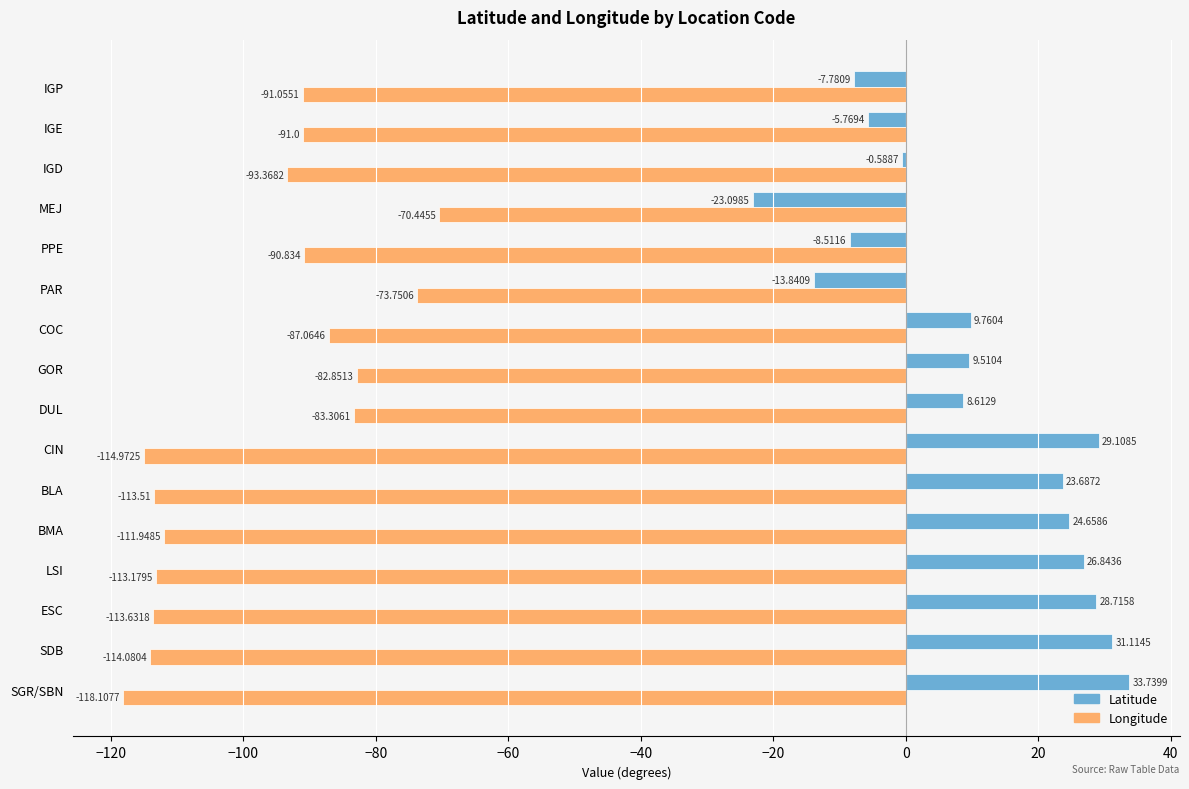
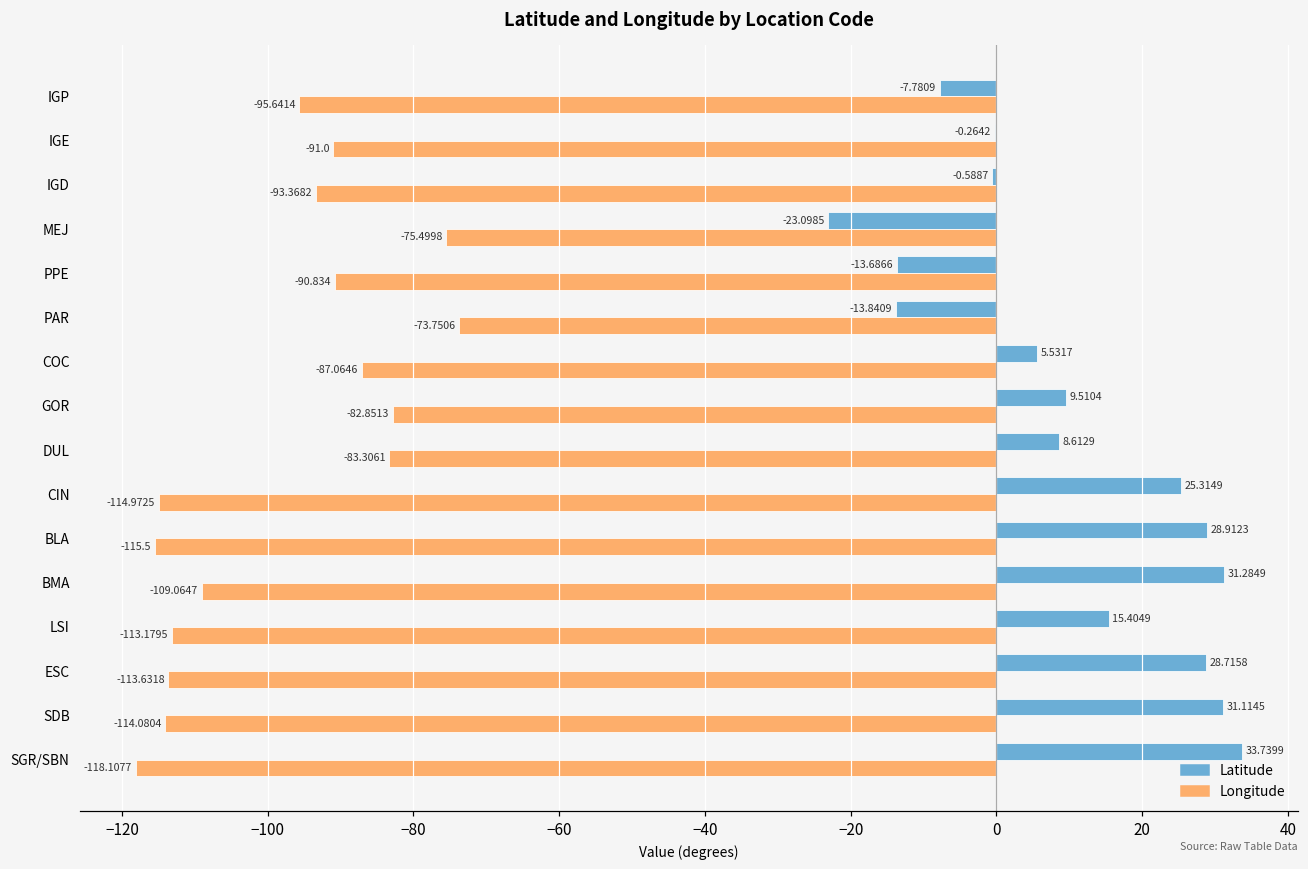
  {
    "Latitude": {
      "IGP": -7.7809,
-     "IGE": -5.7694,
+     "IGE": -0.2642,
      "IGD": -0.5887,
      "MEJ": -23.0985,
-     "PPE": -8.5116,
+     "PPE": -13.6866,
      "PAR": -13.8409,
-     "COC": 9.7604,
+     "COC": 5.5317,
      "GOR": 9.5104,
      "DUL": 8.6129,
-     "CIN": 29.1085,
-     "BLA": 23.6872,
-     "BMA": 24.6586,
-     "LSI": 26.8436,
+     "CIN": 25.3149,
+     "BLA": 28.9123,
+     "BMA": 31.2849,
+     "LSI": 15.4049,
      "ESC": 28.7158,
      "SDB": 31.1145,
      "SGR/SBN": 33.7399
    },
    "Longitude": {
-     "IGP": -91.0551,
+     "IGP": -95.6414,
      "IGE": -91.0,
      "IGD": -93.3682,
-     "MEJ": -70.4455,
+     "MEJ": -75.4998,
      "PPE": -90.834,
      "PAR": -73.7506,
      "COC": -87.0646,
      "GOR": -82.8513,
      "DUL": -83.3061,
      "CIN": -114.9725,
-     "BLA": -113.51,
-     "BMA": -111.9485,
+     "BLA": -115.5,
+     "BMA": -109.0647,
      "LSI": -113.1795,
      "ESC": -113.6318,
      "SDB": -114.0804,
      "SGR/SBN": -118.1077
    }
  }
